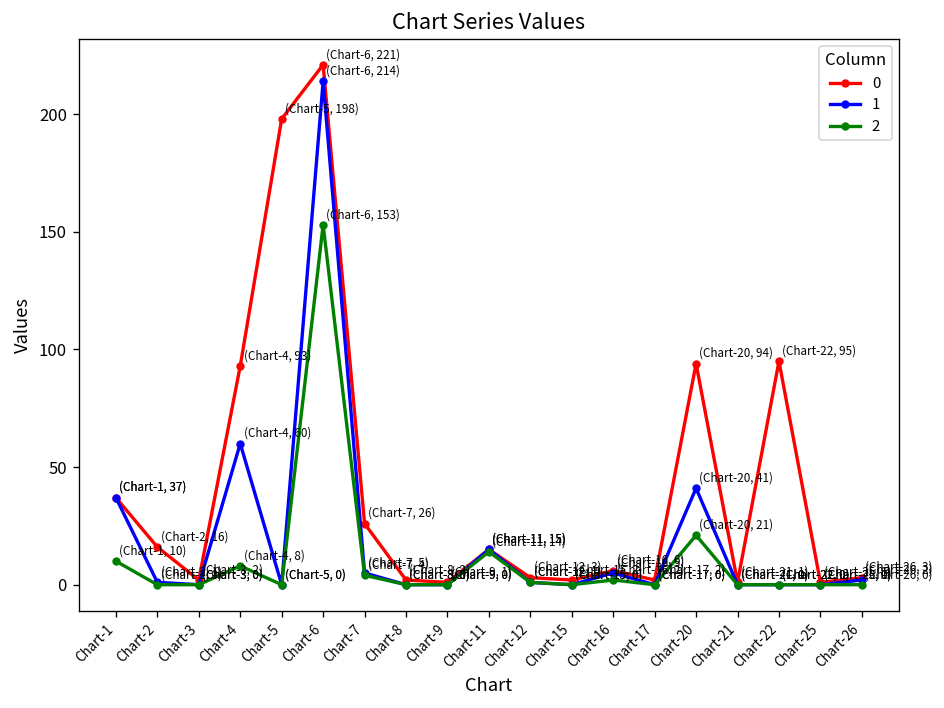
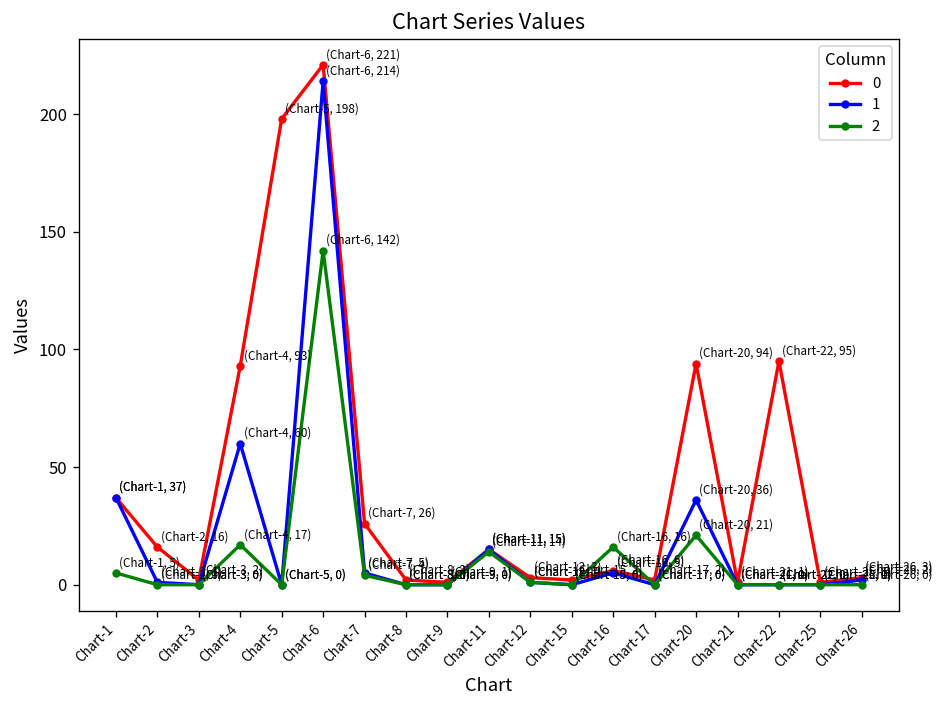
  {
    "0": {
      "Chart-2": 16,
      "Chart-4": 93,
      "Chart-5": 198,
      "Chart-6": 221,
      "Chart-7": 26,
      "Chart-20": 94,
      "Chart-22": 95
    },
    "1": {
      "Chart-4": 60,
      "Chart-6": 214,
-     "Chart-20": 41
+     "Chart-20": 36
    },
    "2": {
-     "Chart-1": 10,
-     "Chart-4": 8,
-     "Chart-6": 153,
-     "Chart-16": 2,
+     "Chart-1": 5,
+     "Chart-4": 17,
+     "Chart-6": 142,
+     "Chart-16": 16,
      "Chart-20": 21
    }
  }
